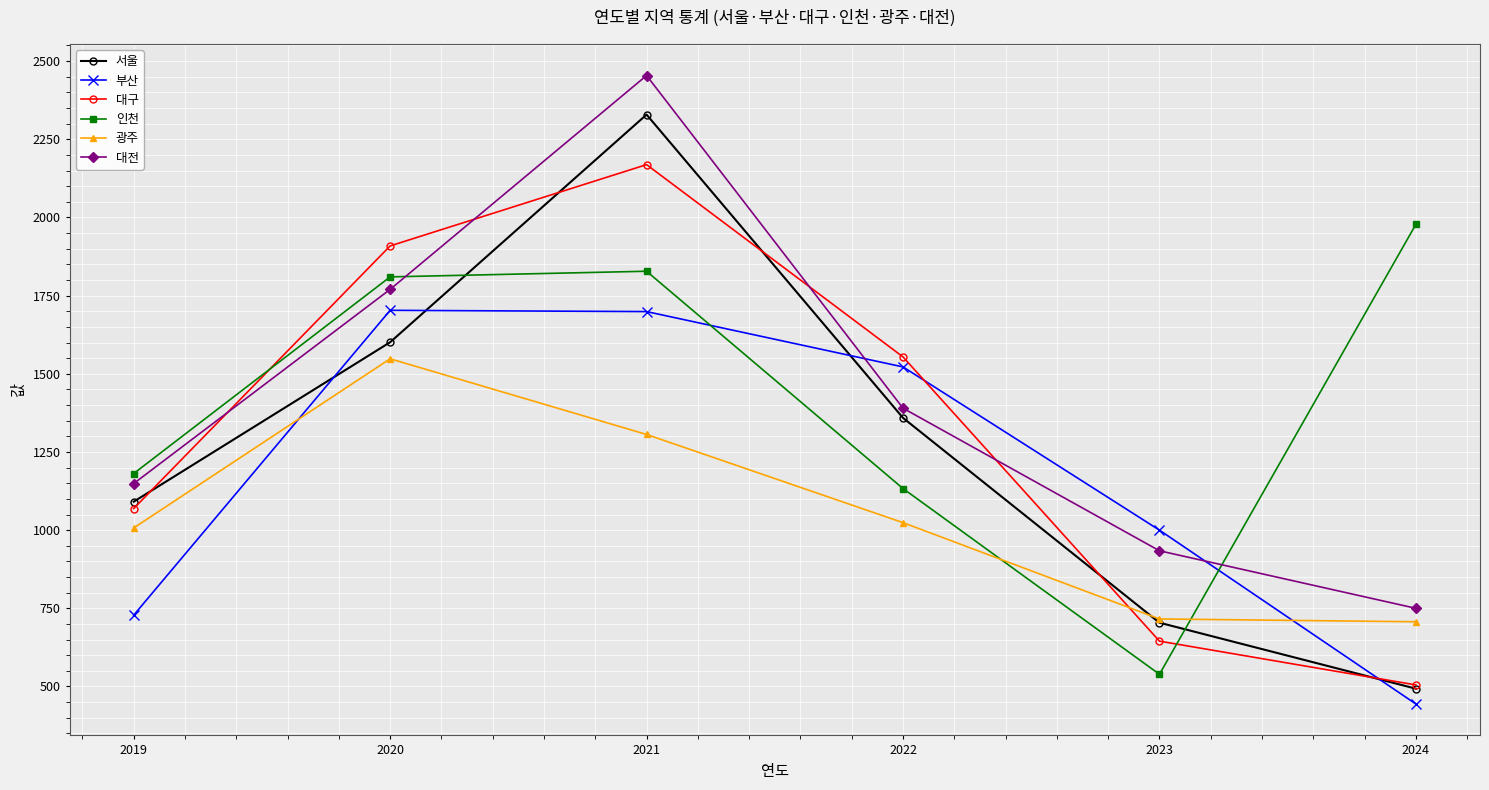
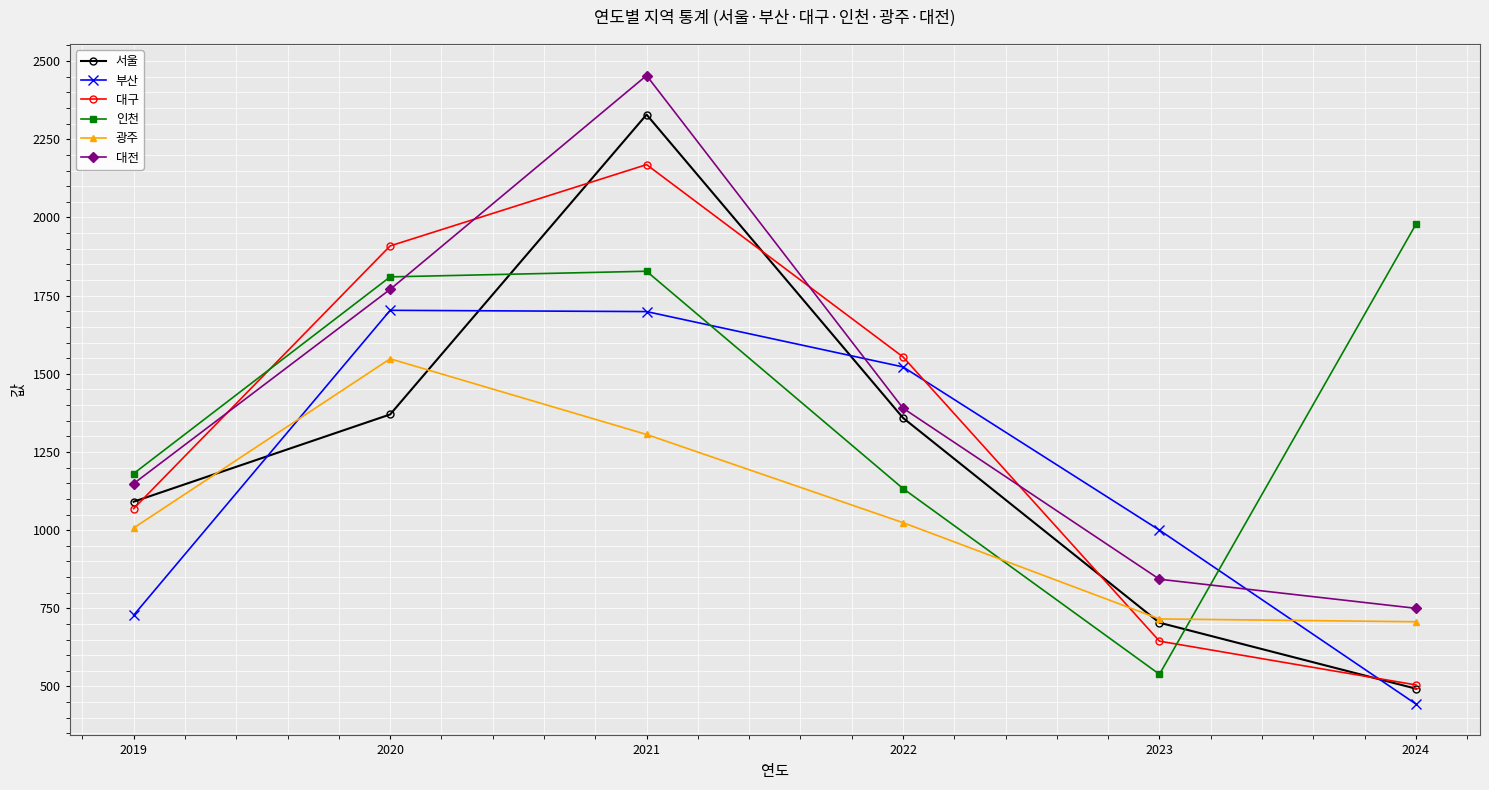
  {
    "서울": {
      "2019": 1090,
-     "2020": 1600,
+     "2020": 1370,
      "2021": 2330,
      "2022": 1360,
      "2023": 700,
      "2024": 490
    },
    "부산": {
      "2019": 730,
      "2020": 1700,
      "2021": 1700,
      "2022": 1520,
      "2023": 1000,
      "2024": 440
    },
    "대구": {
      "2019": 1070,
      "2020": 1910,
      "2021": 2170,
      "2022": 1550,
      "2023": 650,
      "2024": 510
    },
    "인천": {
      "2019": 1180,
      "2020": 1810,
      "2021": 1830,
      "2022": 1130,
      "2023": 540,
      "2024": 1980
    },
    "광주": {
      "2019": 1010,
      "2020": 1550,
      "2021": 1310,
      "2022": 1020,
      "2023": 720,
      "2024": 710
    },
    "대전": {
      "2019": 1150,
      "2020": 1770,
      "2021": 2450,
      "2022": 1390,
-     "2023": 930,
+     "2023": 840,
      "2024": 750
    }
  }
